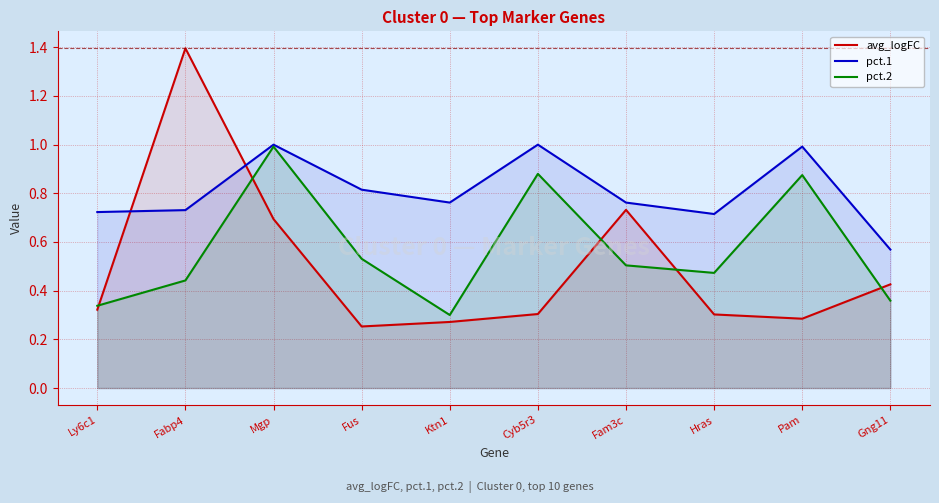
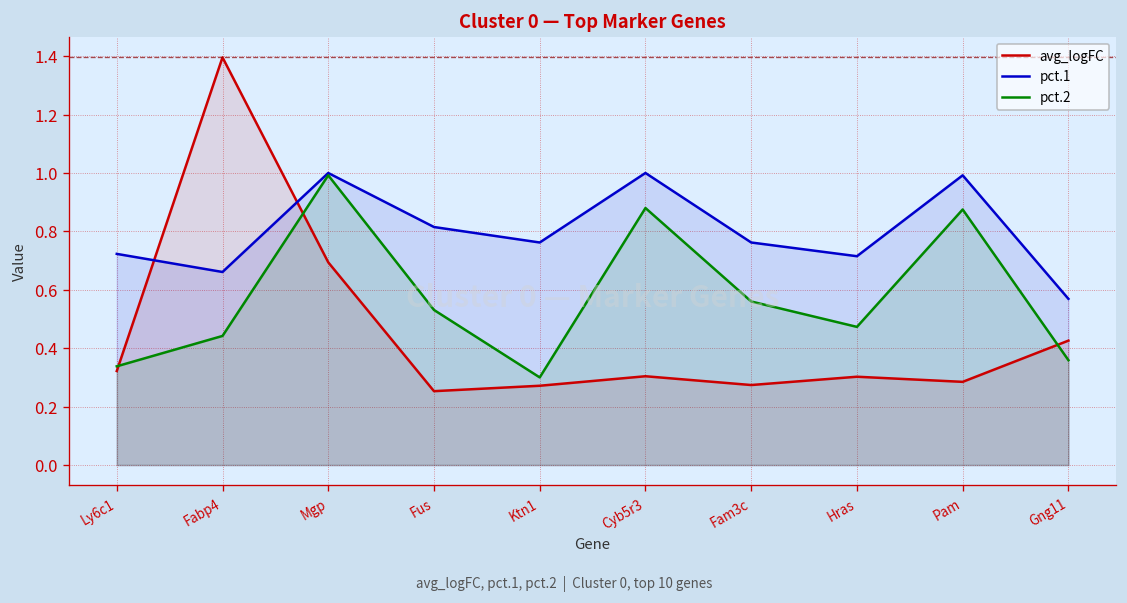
  {
    "avg_logFC": {
      "Ly6c1": 0.32,
      "Fabp4": 1.40,
      "Mgp": 0.69,
      "Fus": 0.25,
      "Ktn1": 0.27,
      "Cyb5r3": 0.30,
-     "Fam3c": 0.73,
+     "Fam3c": 0.27,
      "Hras": 0.30,
      "Pam": 0.28,
      "Gng11": 0.43
    },
    "pct.1": {
      "Ly6c1": 0.72,
-     "Fabp4": 0.73,
+     "Fabp4": 0.66,
      "Fus": 0.82,
      "Ktn1": 0.76,
      "Cyb5r3": 1.00,
      "Fam3c": 0.76,
      "Hras": 0.72,
      "Pam": 0.99,
      "Gng11": 0.57
    },
    "pct.2": {
      "Ly6c1": 0.34,
      "Fabp4": 0.44,
      "Fus": 0.53,
      "Ktn1": 0.30,
      "Cyb5r3": 0.88,
-     "Fam3c": 0.50,
+     "Fam3c": 0.56,
      "Hras": 0.47,
      "Pam": 0.88,
      "Gng11": 0.36
    }
  }
